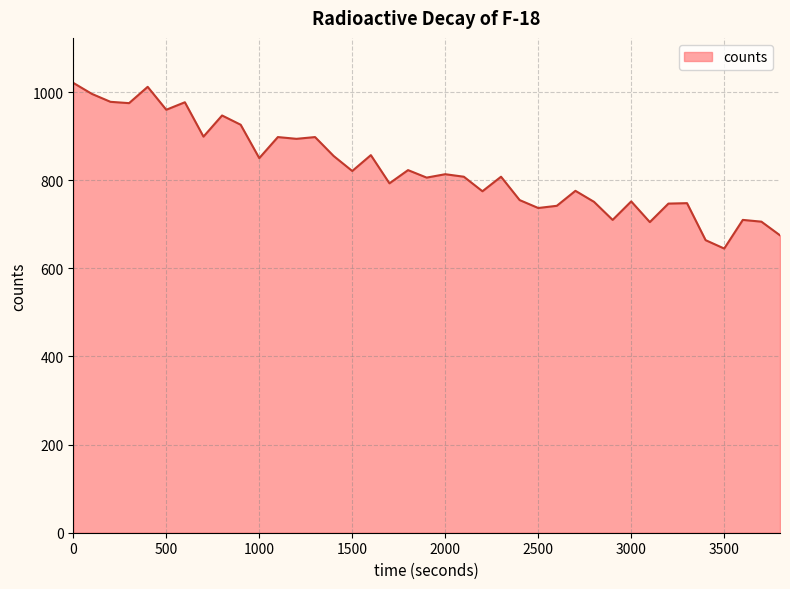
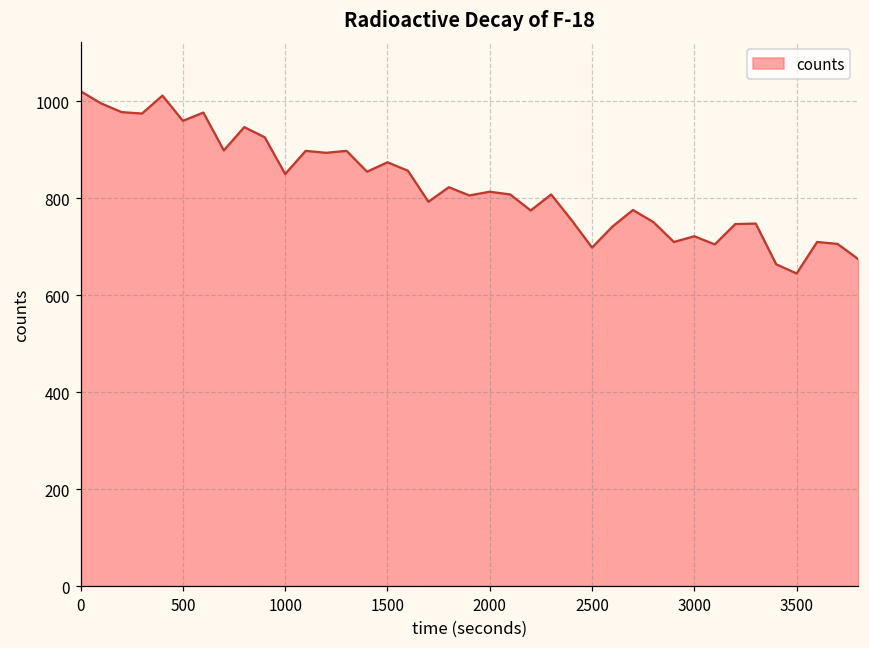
  {
    "0": 1020,
    "500": 960,
    "1000": 850,
-   "1500": 820,
+   "1500": 870,
    "2000": 810,
-   "2500": 740,
-   "3000": 750,
+   "2500": 700,
+   "3000": 720,
    "3500": 650
  }
